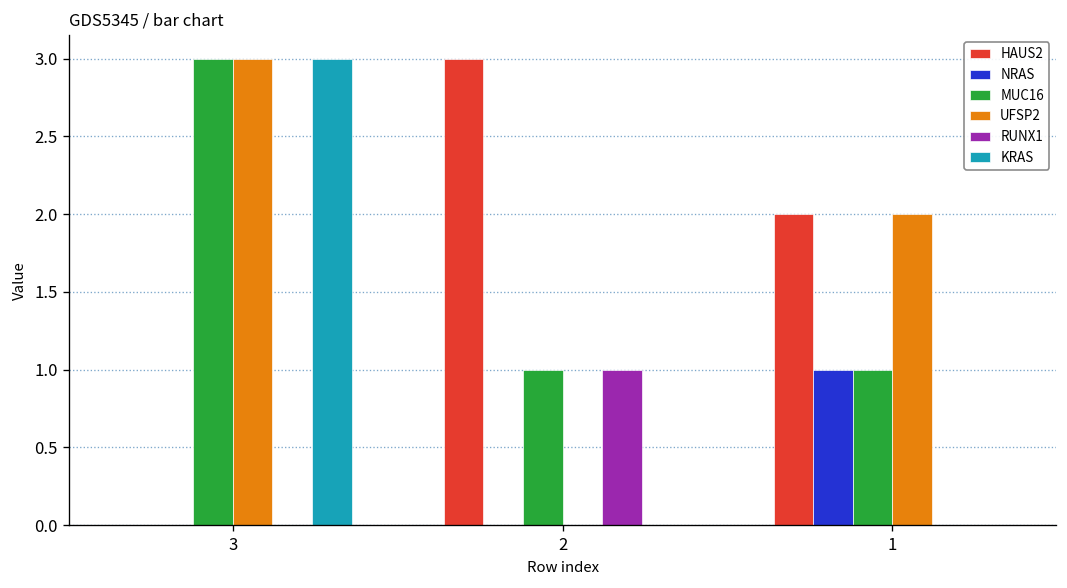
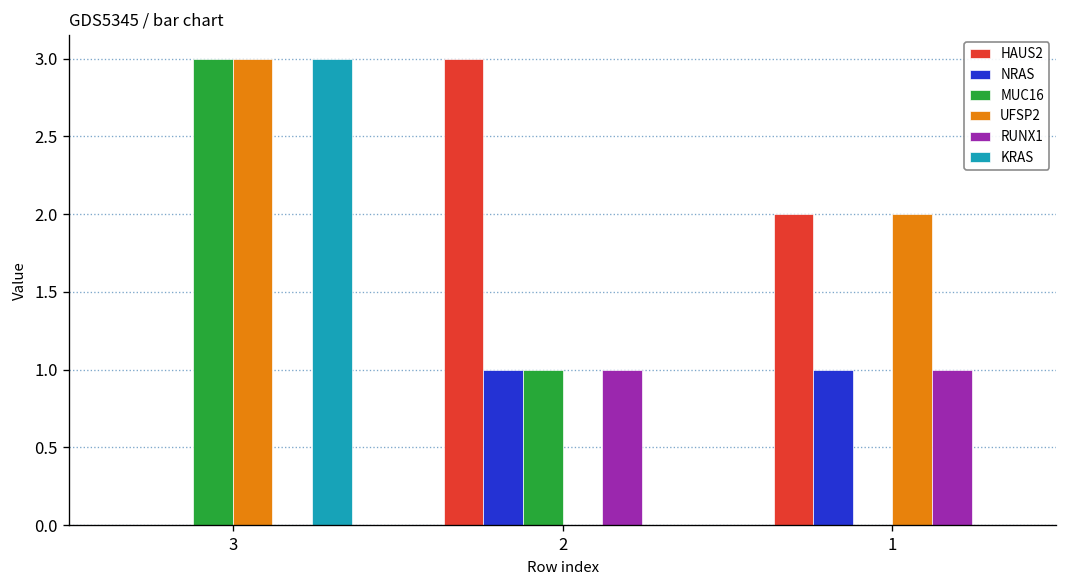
  {
    "HAUS2": {
      "3": 0,
      "2": 3,
      "1": 2
    },
    "NRAS": {
      "3": 0,
-     "2": 0,
+     "2": 1,
      "1": 1
    },
    "MUC16": {
      "3": 3,
      "2": 1,
-     "1": 1
+     "1": 0
    },
    "UFSP2": {
      "3": 3,
      "2": 0,
      "1": 2
    },
    "RUNX1": {
      "3": 0,
      "2": 1,
-     "1": 0
+     "1": 1
    },
    "KRAS": {
      "3": 3,
      "2": 0,
      "1": 0
    }
  }
